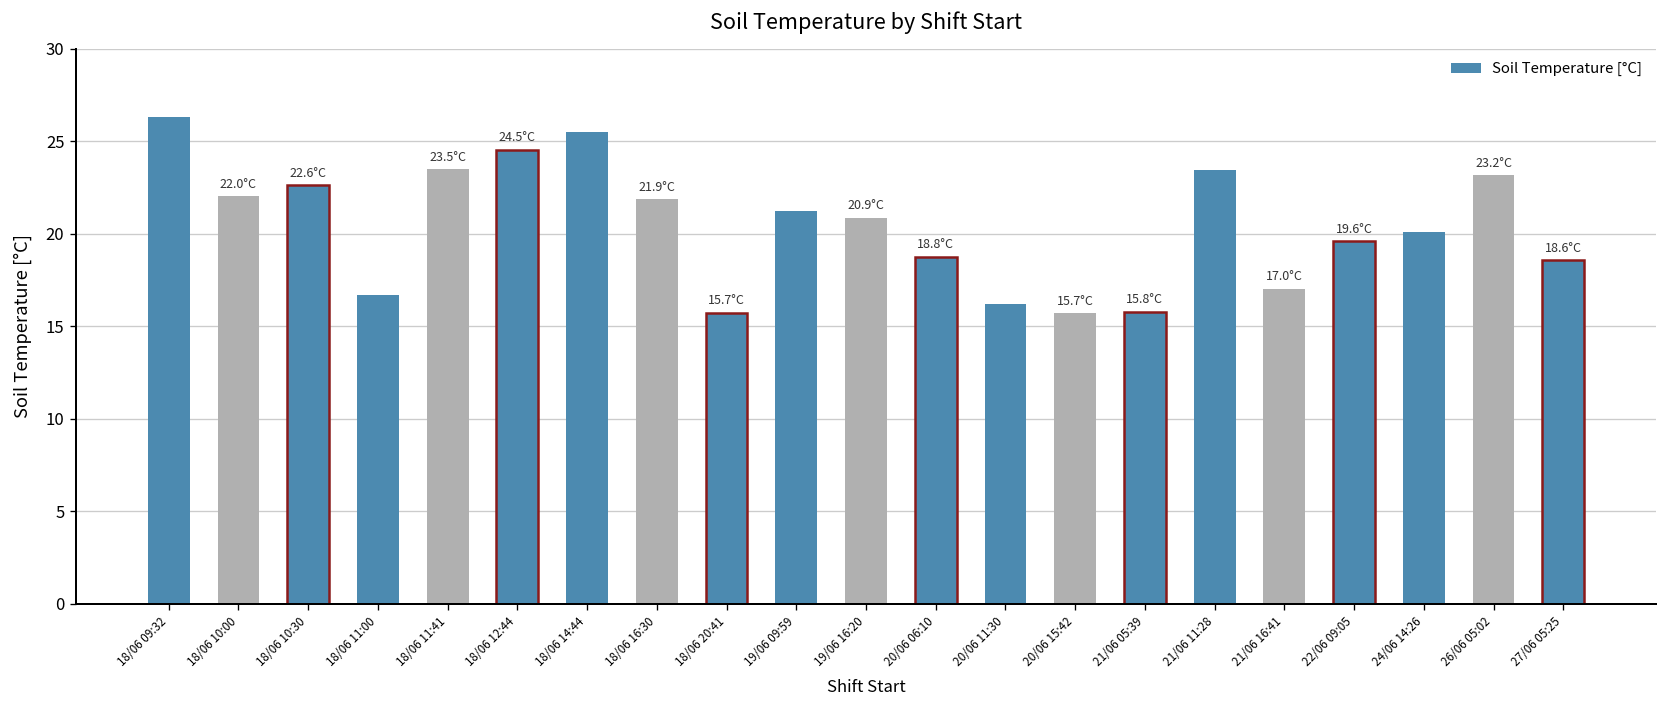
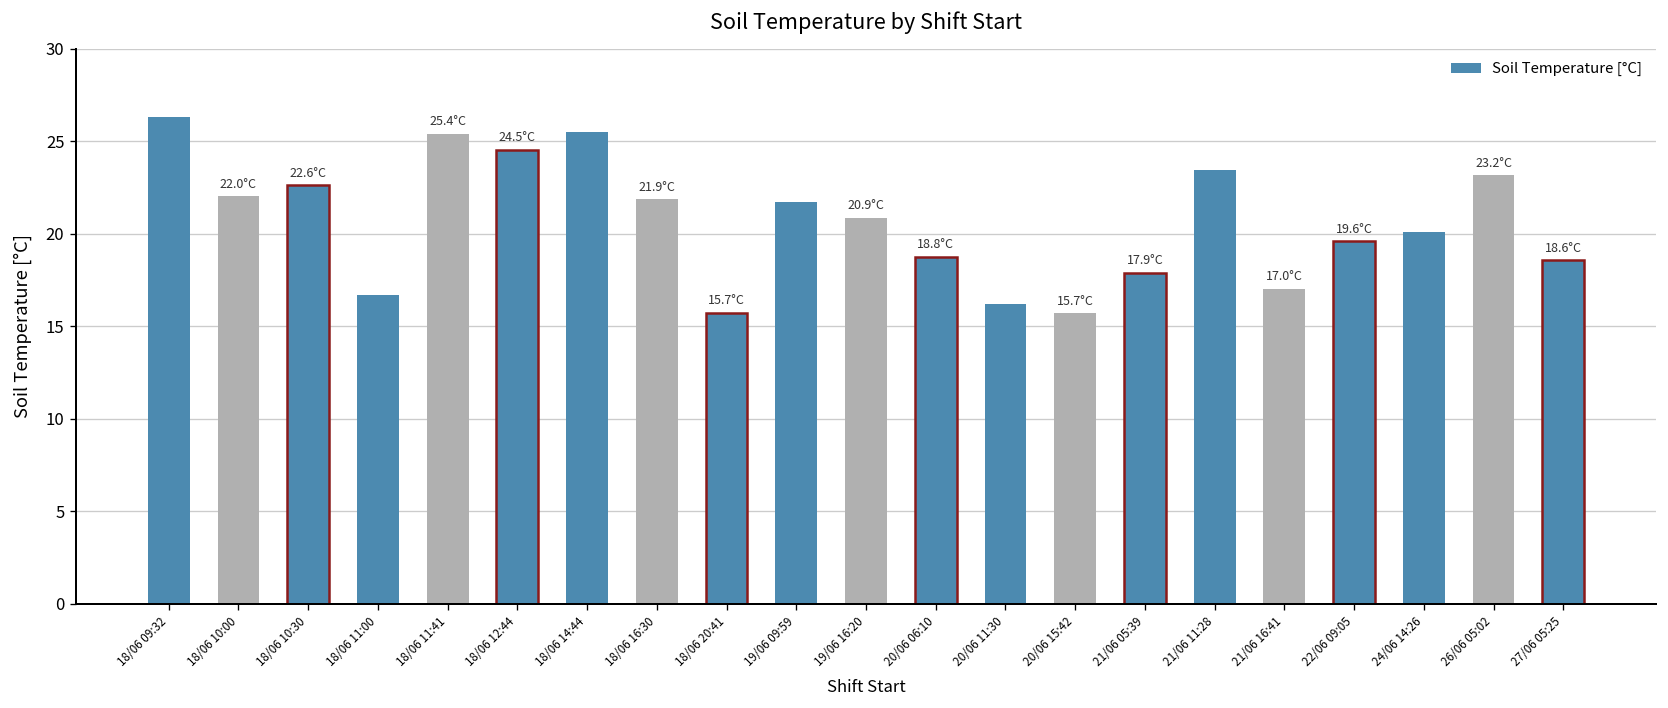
  {
    "18/06 10:00": "22.0°C",
    "18/06 10:30": "22.6°C",
-   "18/06 11:41": "23.5°C",
+   "18/06 11:41": "25.4°C",
    "18/06 12:44": "24.5°C",
    "18/06 16:30": "21.9°C",
    "18/06 20:41": "15.7°C",
-   "19/06 09:59": "21.2",
+   "19/06 09:59": "21.7",
    "19/06 16:20": "20.9°C",
    "20/06 06:10": "18.8°C",
    "20/06 15:42": "15.7°C",
-   "21/06 05:39": "15.8°C",
+   "21/06 05:39": "17.9°C",
    "21/06 16:41": "17.0°C",
    "22/06 09:05": "19.6°C",
    "26/06 05:02": "23.2°C",
    "27/06 05:25": "18.6°C"
  }
